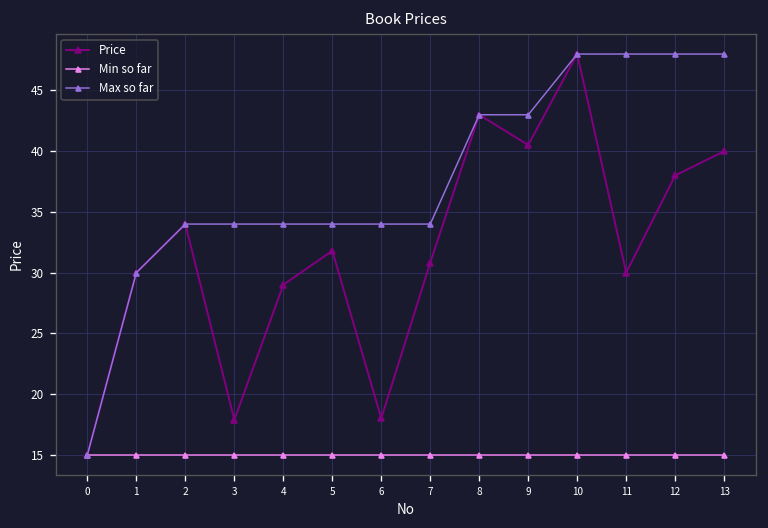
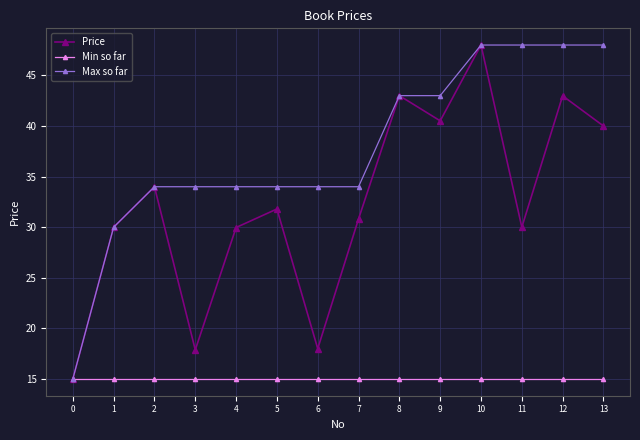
  {
    "Price": {
      "3": 17.9,
-     "4": 29.0,
+     "4": 30.0,
      "5": 31.8,
      "6": 18.0,
      "7": 30.8,
      "9": 40.5,
      "11": 30.0,
-     "12": 38.0,
+     "12": 43.0,
      "13": 40.0
    },
    "Min so far": {
      "1": 15.0,
      "2": 15.0,
      "3": 15.0,
      "4": 15.0,
      "5": 15.0,
      "6": 15.0,
      "7": 15.0,
      "8": 15.0,
      "9": 15.0,
      "10": 15.0,
      "11": 15.0,
      "12": 15.0,
      "13": 15.0
    },
    "Max so far": {
      "3": 34.0,
      "4": 34.0,
      "5": 34.0,
      "6": 34.0,
      "7": 34.0,
      "9": 43.0,
      "11": 48.0,
      "12": 48.0,
      "13": 48.0
    }
  }
